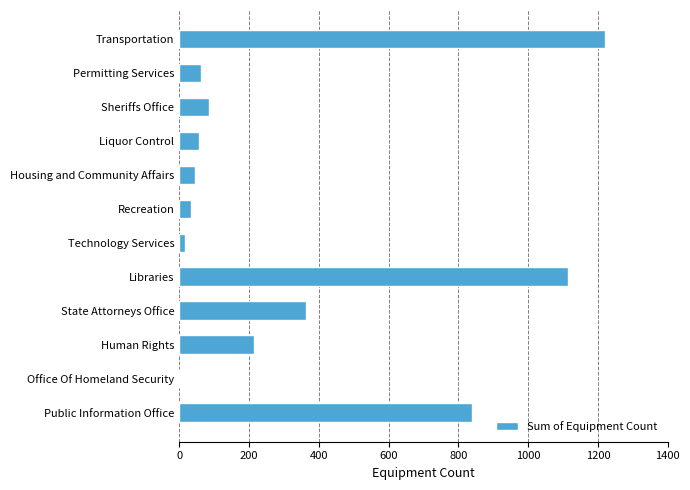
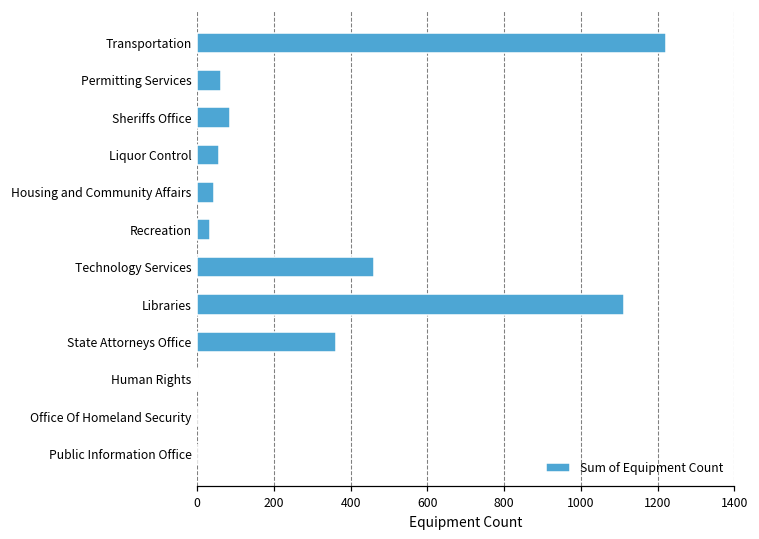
  {
    "Transportation": 1220,
    "Permitting Services": 60,
    "Sheriffs Office": 90,
    "Liquor Control": 60,
    "Housing and Community Affairs": 50,
    "Recreation": 40,
-   "Technology Services": 20,
+   "Technology Services": 460,
    "Libraries": 1110,
    "State Attorneys Office": 360,
-   "Human Rights": 210,
-   "Public Information Office": 840
+   "Human Rights": 0,
+   "Public Information Office": 0
  }
